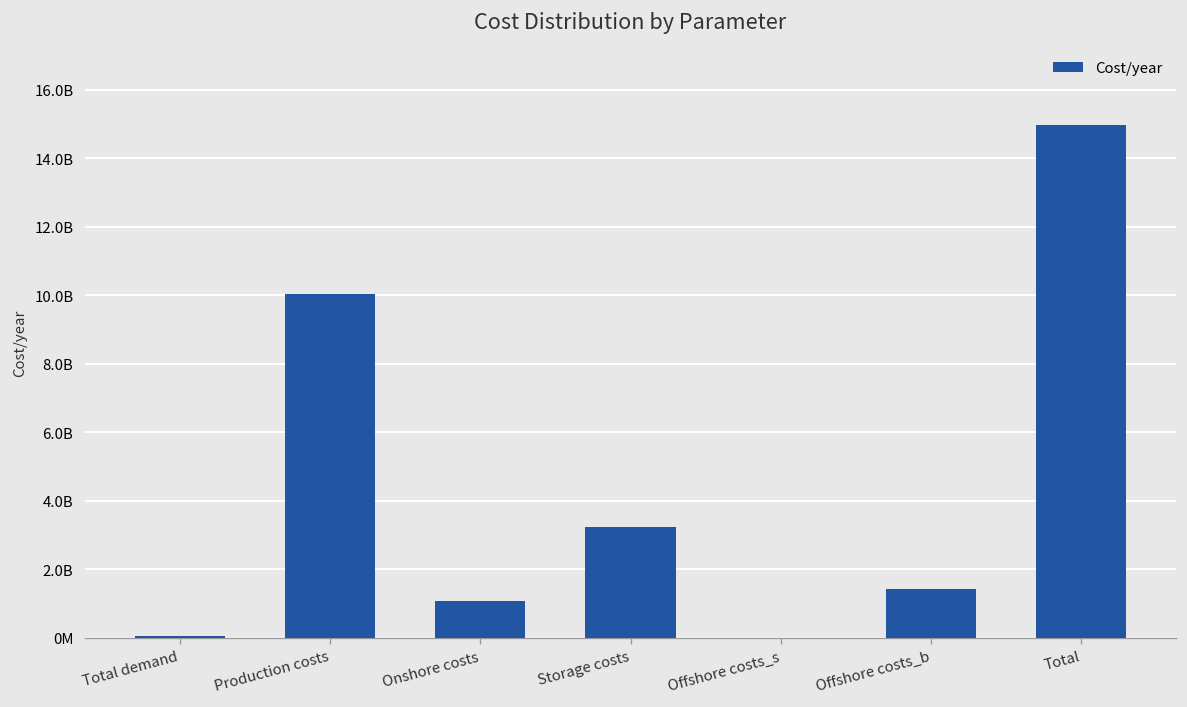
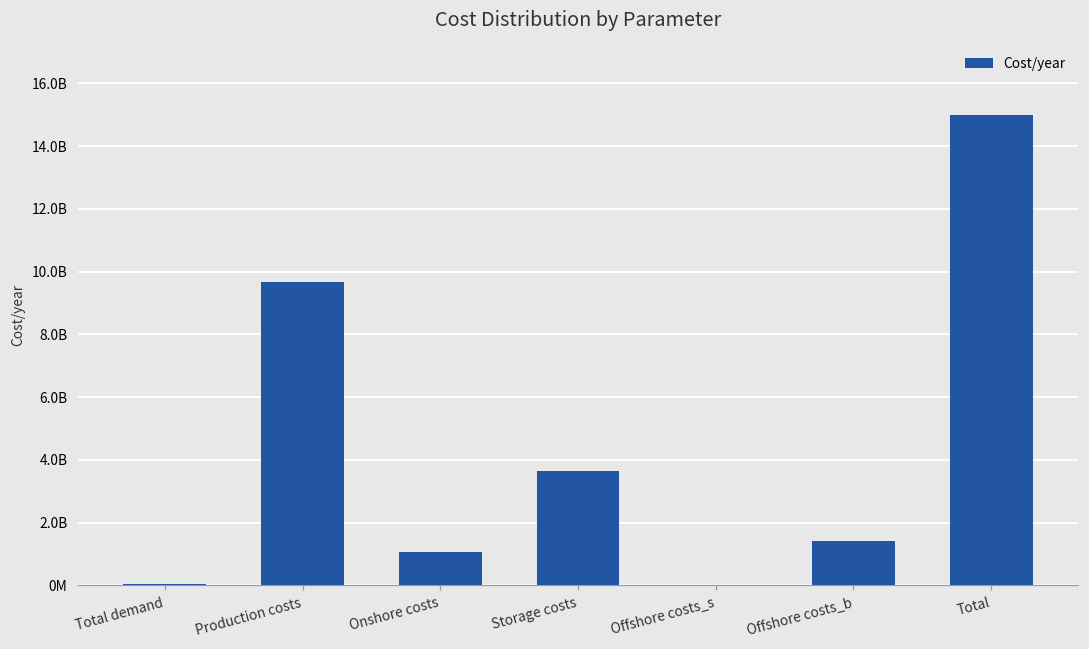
  {
-   "Production costs": 10000000000,
+   "Production costs": 9700000000,
    "Onshore costs": 1100000000,
-   "Storage costs": 3200000000,
+   "Storage costs": 3600000000,
    "Offshore costs_s": 0,
    "Offshore costs_b": 1400000000,
    "Total": 15000000000
  }
